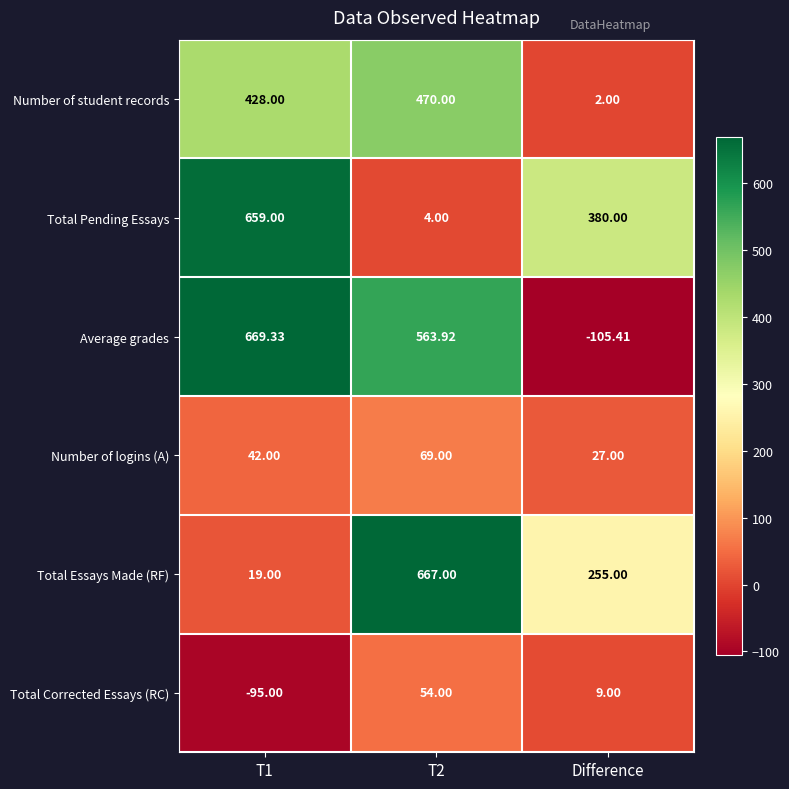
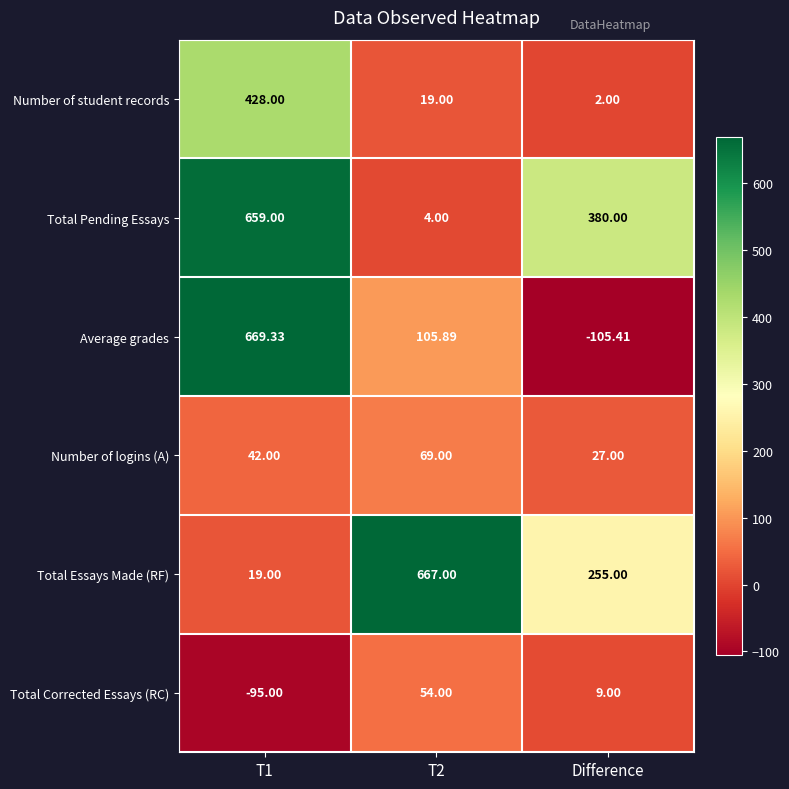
  {
    "Number of student records": {
      "T1": 428.00,
-     "T2": 470.00,
+     "T2": 19.00,
      "Difference": 2.00
    },
    "Total Pending Essays": {
      "T1": 659.00,
      "T2": 4.00,
      "Difference": 380.00
    },
    "Average grades": {
      "T1": 669.33,
-     "T2": 563.92,
+     "T2": 105.89,
      "Difference": -105.41
    },
    "Number of logins (A)": {
      "T1": 42.00,
      "T2": 69.00,
      "Difference": 27.00
    },
    "Total Essays Made (RF)": {
      "T1": 19.00,
      "T2": 667.00,
      "Difference": 255.00
    },
    "Total Corrected Essays (RC)": {
      "T1": -95.00,
      "T2": 54.00,
      "Difference": 9.00
    }
  }
